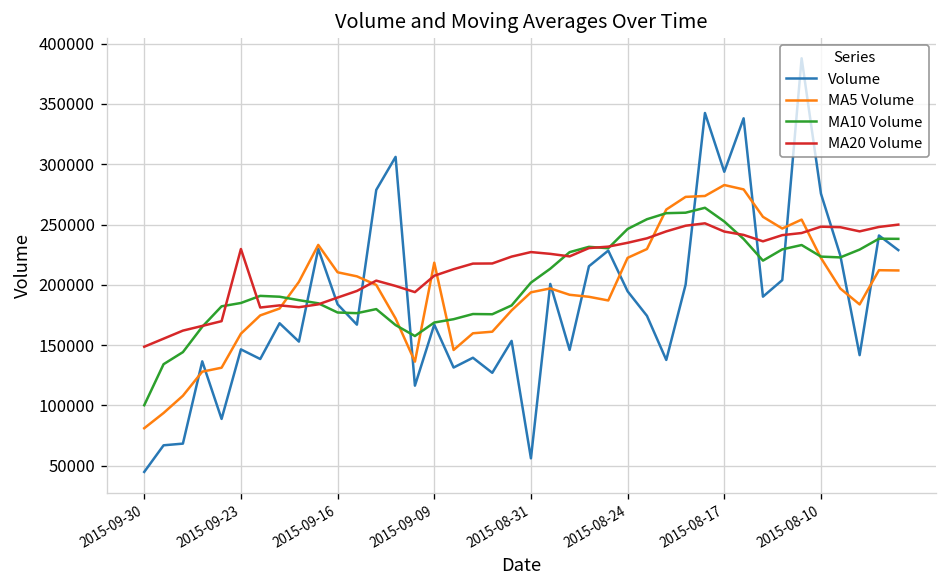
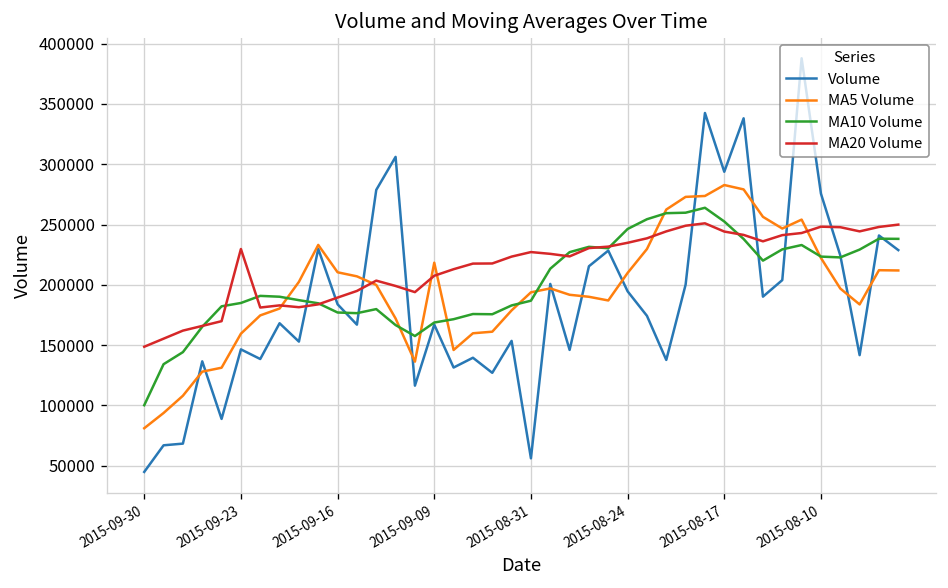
  {
    "Volume": {
      "2015-09-30": 45000,
      "2015-09-23": 147000,
      "2015-09-16": 184000,
      "2015-08-31": 56000,
      "2015-08-24": 195000,
      "2015-08-17": 294000,
      "2015-08-10": 276000
    },
    "MA5 Volume": {
      "2015-09-30": 81000,
      "2015-09-23": 160000,
      "2015-09-16": 210000,
      "2015-09-09": 218000,
      "2015-08-31": 194000,
-     "2015-08-24": 222000,
+     "2015-08-24": 210000,
      "2015-08-17": 283000
    },
    "MA10 Volume": {
      "2015-09-30": 100000,
      "2015-09-23": 185000,
      "2015-09-16": 177000,
-     "2015-08-31": 202000,
+     "2015-08-31": 187000,
      "2015-08-24": 246000,
      "2015-08-17": 253000
    },
    "MA20 Volume": {
      "2015-09-30": 149000,
      "2015-09-23": 230000,
      "2015-09-16": 189000,
      "2015-09-09": 208000,
      "2015-08-31": 227000,
      "2015-08-24": 235000,
      "2015-08-17": 244000,
      "2015-08-10": 248000
    }
  }
